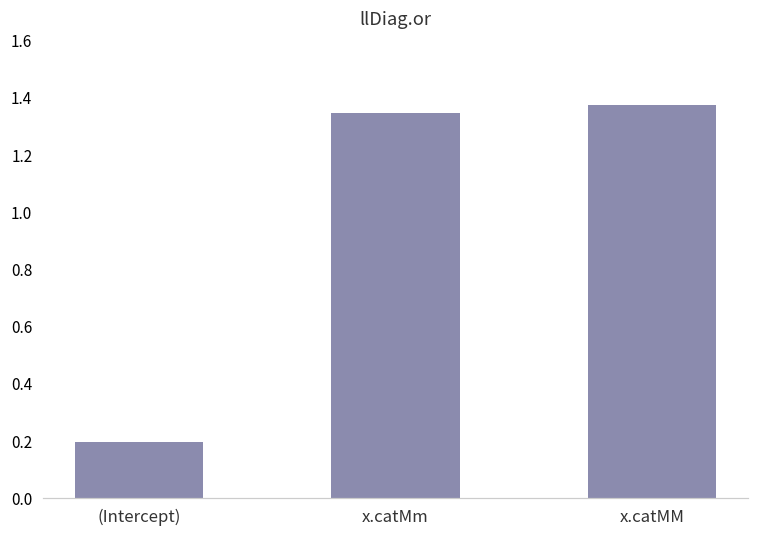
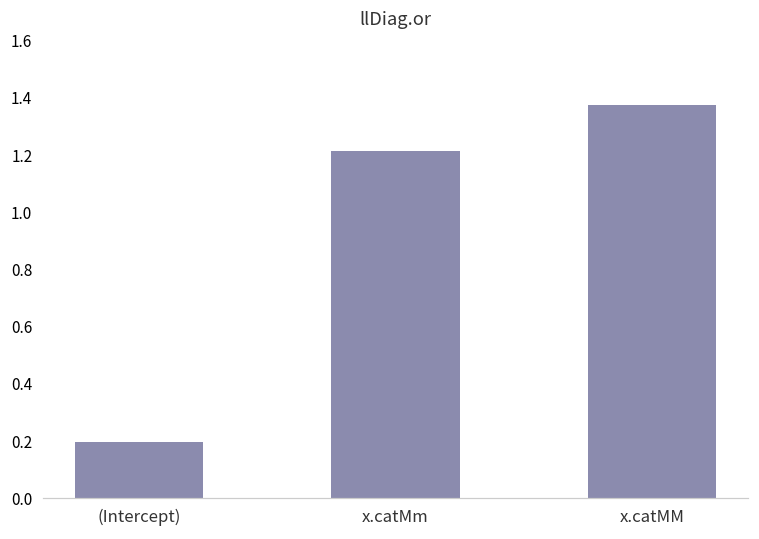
  {
    "(Intercept)": 0.20,
-   "x.catMm": 1.35,
+   "x.catMm": 1.21,
    "x.catMM": 1.37
  }
